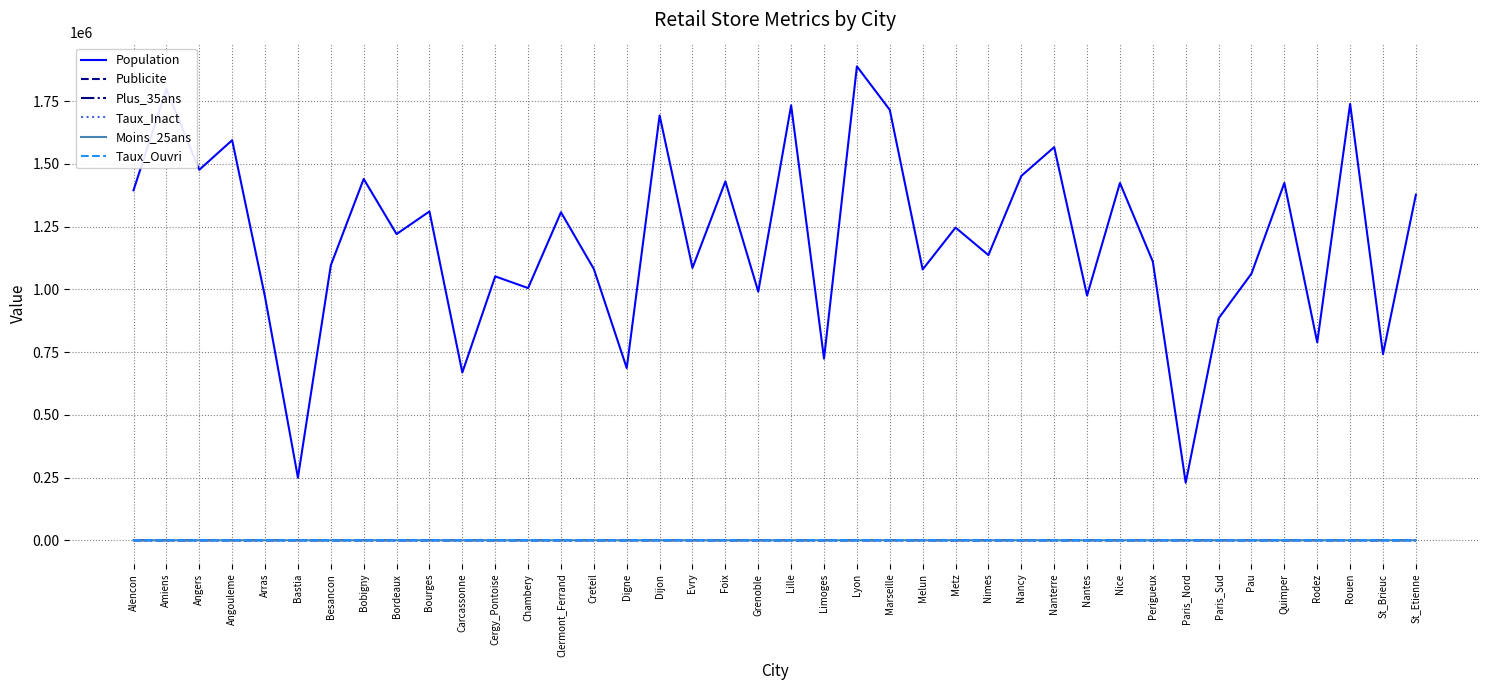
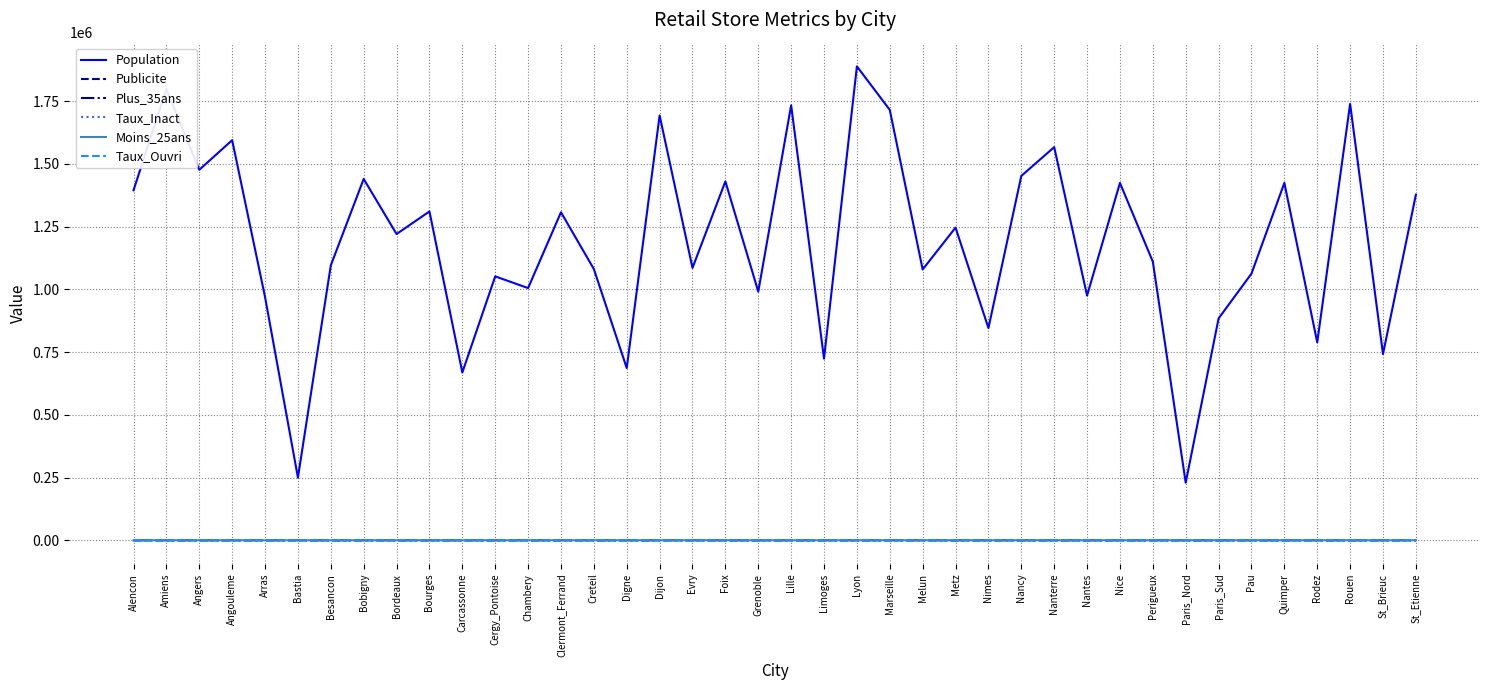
  {
    "Population": {
      "Alencon": 1390000,
      "Angers": 1480000,
      "Angouleme": 1590000,
      "Arras": 970000,
      "Bastia": 250000,
      "Besancon": 1100000,
      "Bobigny": 1440000,
      "Bordeaux": 1220000,
      "Bourges": 1310000,
      "Carcassonne": 670000,
      "Cergy_Pontoise": 1050000,
      "Chambery": 1000000,
      "Clermont_Ferrand": 1310000,
      "Creteil": 1080000,
      "Digne": 690000,
      "Dijon": 1690000,
      "Evry": 1090000,
      "Foix": 1430000,
      "Grenoble": 990000,
      "Lille": 1730000,
      "Limoges": 720000,
      "Lyon": 1890000,
      "Marseille": 1710000,
      "Melun": 1080000,
      "Metz": 1250000,
-     "Nimes": 1140000,
+     "Nimes": 850000,
      "Nancy": 1450000,
      "Nanterre": 1570000,
      "Nantes": 970000,
      "Nice": 1420000,
      "Perigueux": 1110000,
      "Paris_Nord": 230000,
      "Paris_Sud": 880000,
      "Pau": 1060000,
      "Quimper": 1420000,
      "Rodez": 790000,
      "Rouen": 1740000,
      "St_Brieuc": 740000,
      "St_Etienne": 1380000
    },
    "Taux_Ouvri": {
      "Alencon": 0,
      "Amiens": 0,
      "Angers": 0,
      "Angouleme": 0,
      "Arras": 0,
      "Bastia": 0,
      "Besancon": 0,
      "Bobigny": 0,
      "Bordeaux": 0,
      "Bourges": 0,
      "Carcassonne": 0,
      "Cergy_Pontoise": 0,
      "Chambery": 0,
      "Clermont_Ferrand": 0,
      "Creteil": 0,
      "Digne": 0,
      "Dijon": 0,
      "Evry": 0,
      "Foix": 0,
      "Grenoble": 0,
      "Lille": 0,
      "Limoges": 0,
      "Lyon": 0,
      "Marseille": 0,
      "Melun": 0,
      "Metz": 0,
      "Nimes": 0,
      "Nancy": 0,
      "Nanterre": 0,
      "Nantes": 0,
      "Nice": 0,
      "Perigueux": 0,
      "Paris_Nord": 0,
      "Paris_Sud": 0,
      "Pau": 0,
      "Quimper": 0,
      "Rodez": 0,
      "Rouen": 0,
      "St_Brieuc": 0,
      "St_Etienne": 0
    }
  }
